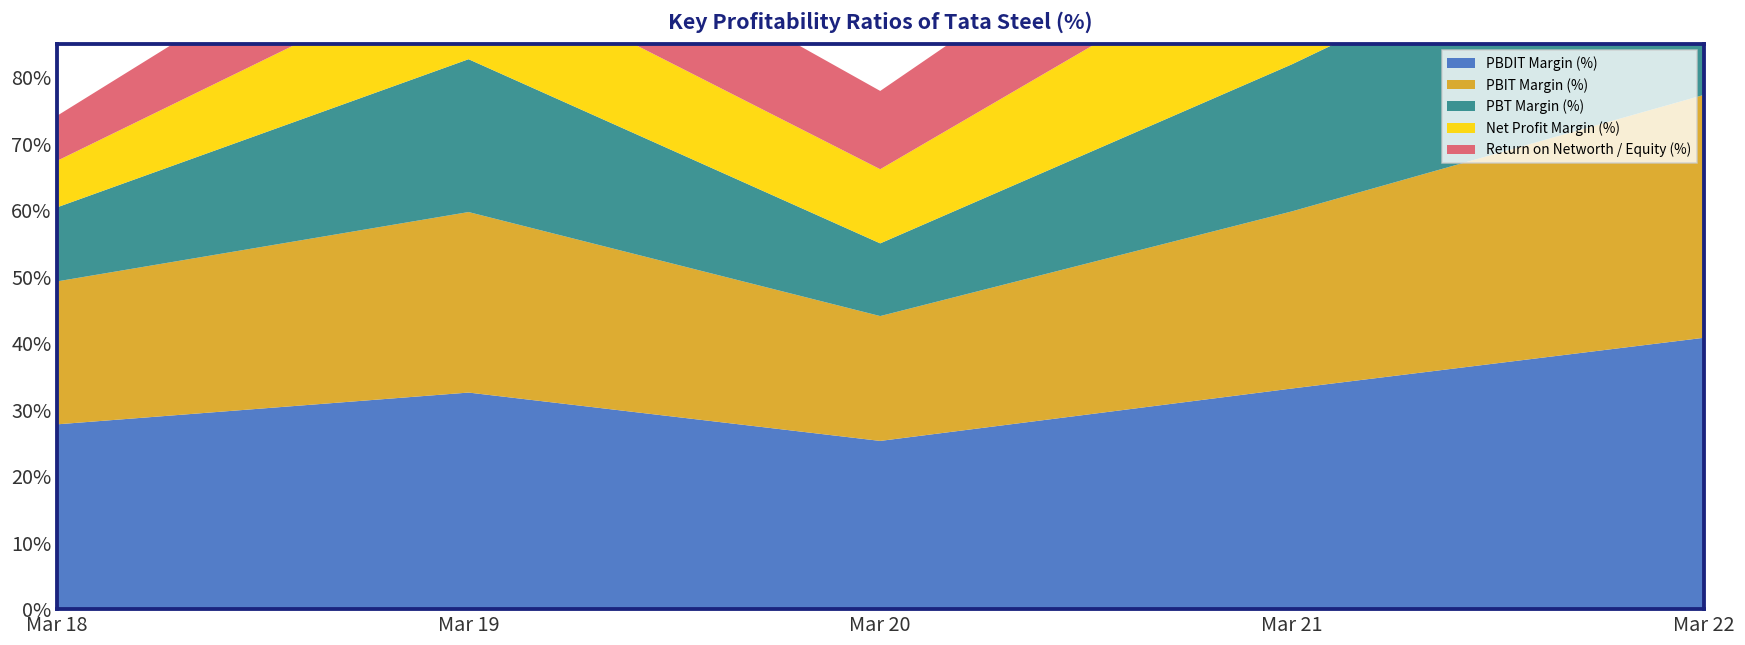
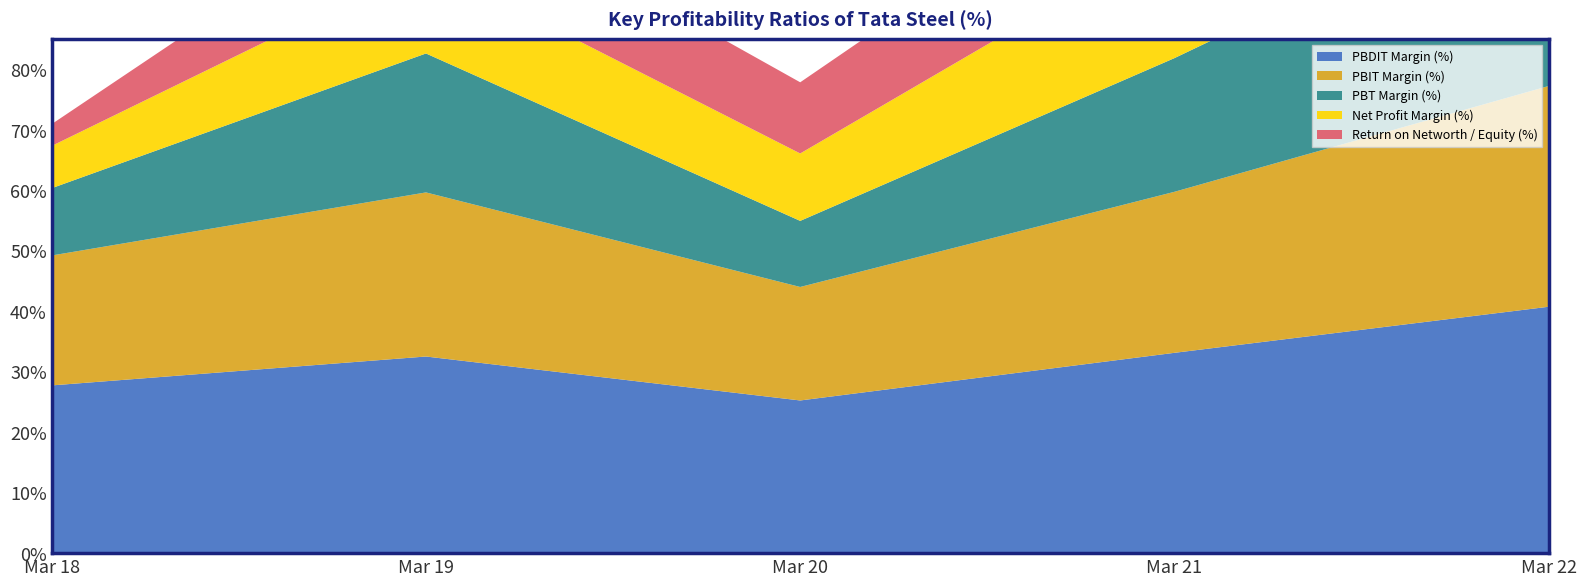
  {
    "PBDIT Margin (%)": {
      "Mar 18": "28%",
      "Mar 19": "33%",
      "Mar 20": "25%",
      "Mar 21": "33%",
      "Mar 22": "41%"
    },
    "PBIT Margin (%)": {
      "Mar 18": "21%",
      "Mar 19": "27%",
      "Mar 20": "19%",
      "Mar 21": "27%",
      "Mar 22": "37%"
    },
    "PBT Margin (%)": {
      "Mar 18": "11%",
      "Mar 19": "23%",
      "Mar 20": "11%",
      "Mar 21": "22%"
    },
    "Net Profit Margin (%)": {
      "Mar 18": "7%",
      "Mar 20": "11%"
    },
    "Return on Networth / Equity (%)": {
-     "Mar 18": "7%",
+     "Mar 18": "4%",
      "Mar 20": "12%"
    }
  }
